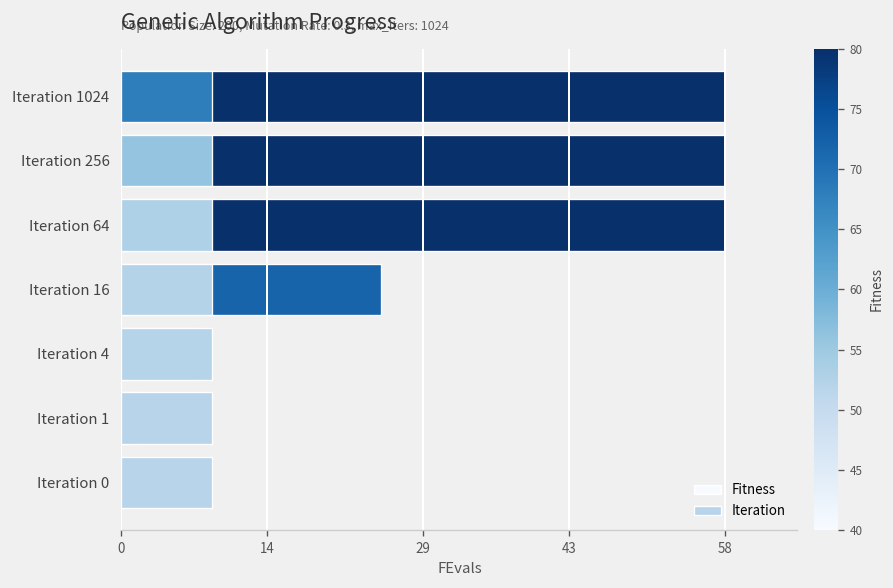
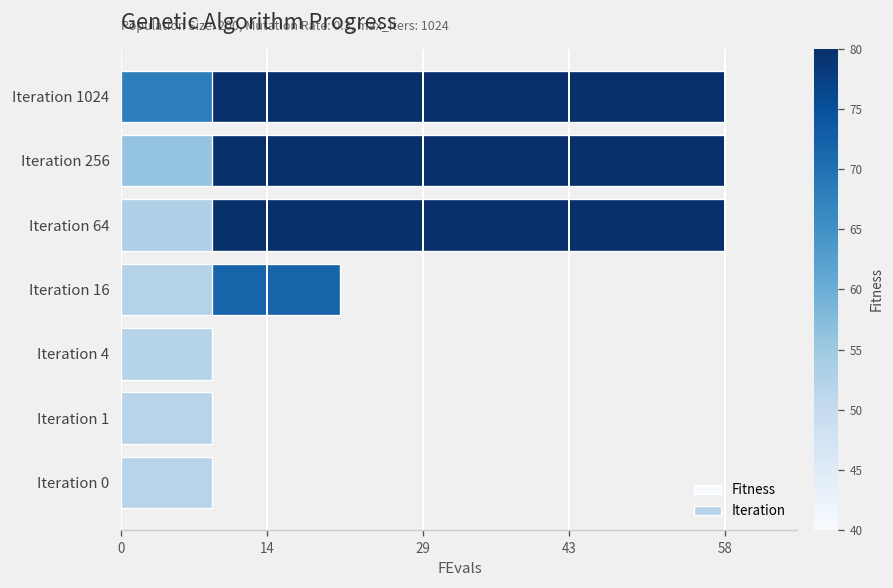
  {
    "Fitness": {
      "Iteration 1024": 58,
      "Iteration 256": 58,
      "Iteration 64": 58,
-     "Iteration 16": 25
+     "Iteration 16": 21
    },
    "Iteration": {
      "Iteration 4": 9,
      "Iteration 1": 9,
      "Iteration 0": 9
    }
  }
